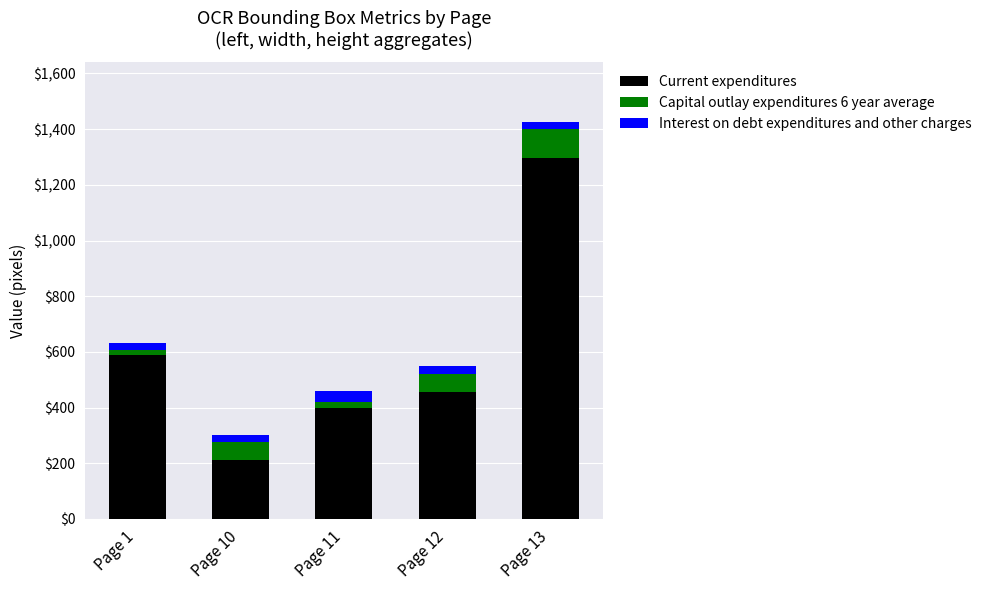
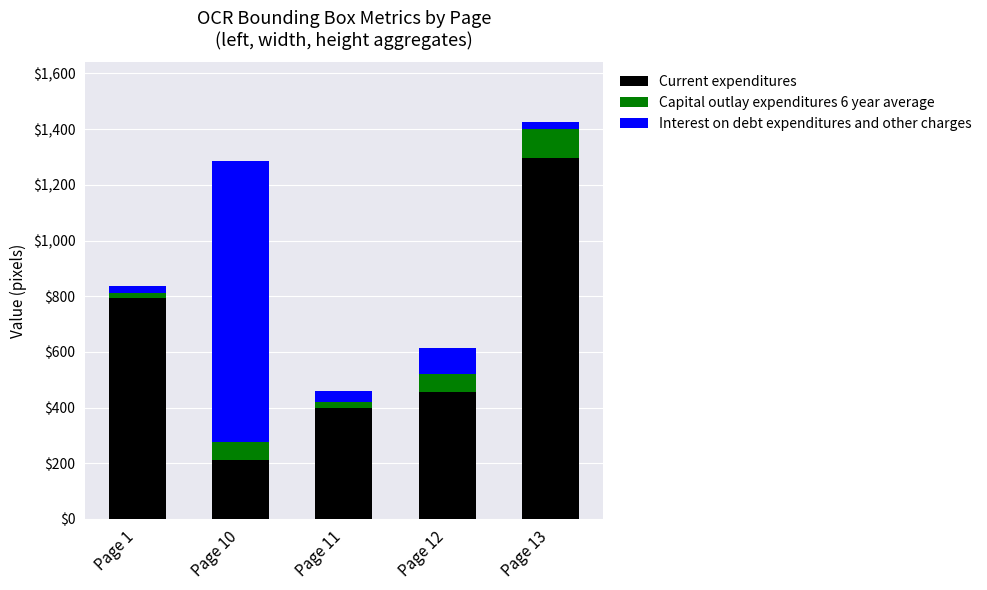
  {
    "Current expenditures": {
-     "Page 1": "$590",
+     "Page 1": "$790",
      "Page 10": "$210",
      "Page 11": "$400",
      "Page 12": "$460",
      "Page 13": "$1,300"
    },
    "Capital outlay expenditures 6 year average": {
      "Page 1": "$20",
      "Page 10": "$60",
      "Page 11": "$20",
      "Page 12": "$70",
      "Page 13": "$100"
    },
    "Interest on debt expenditures and other charges": {
      "Page 1": "$30",
-     "Page 10": "$30",
+     "Page 10": "$1,010",
      "Page 11": "$40",
-     "Page 12": "$30",
+     "Page 12": "$90",
      "Page 13": "$30"
    }
  }
